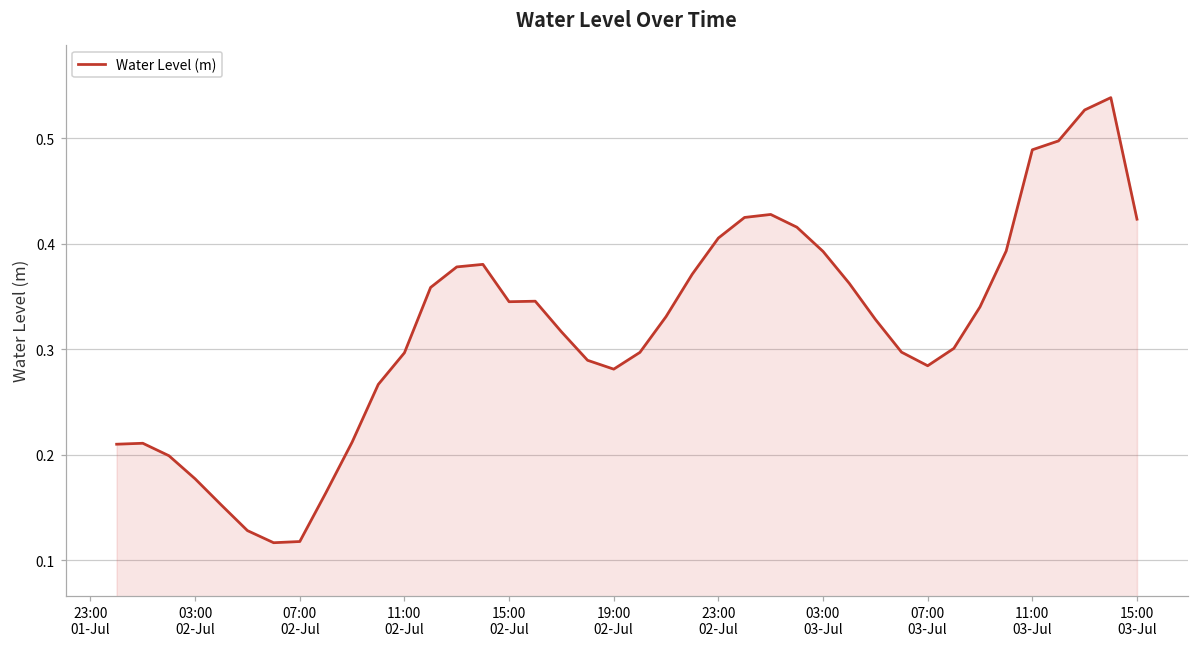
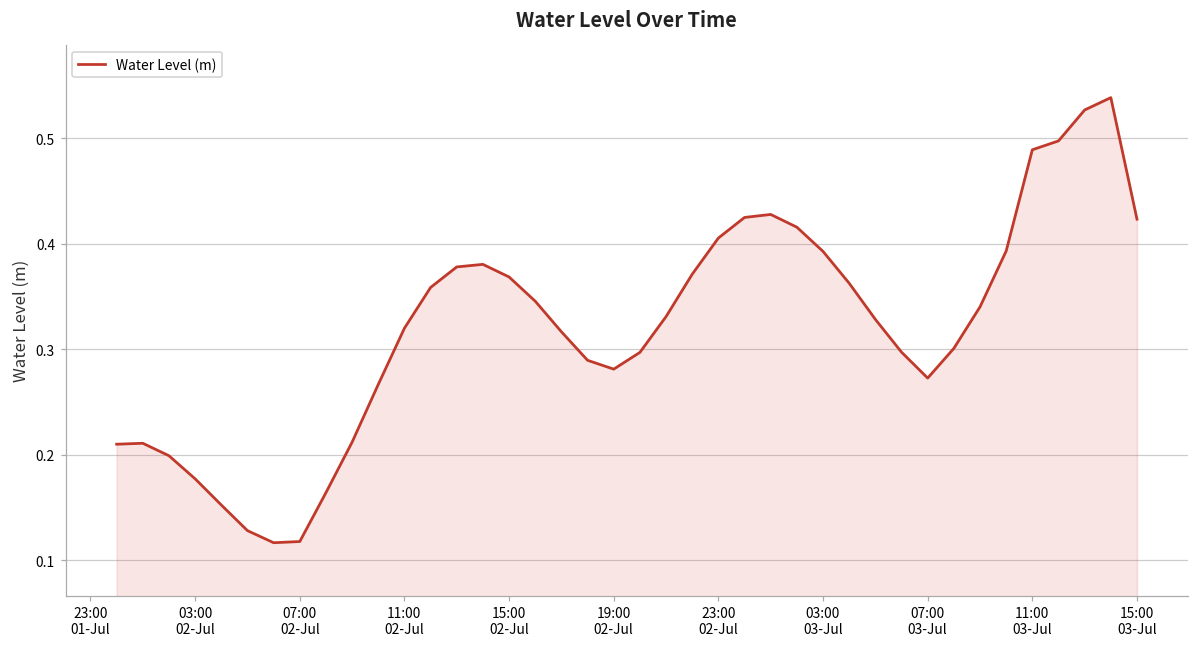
  {
    "03:00 02-Jul": 0.18,
    "07:00 02-Jul": 0.12,
-   "11:00 02-Jul": 0.30,
-   "15:00 02-Jul": 0.35,
+   "11:00 02-Jul": 0.32,
+   "15:00 02-Jul": 0.37,
    "19:00 02-Jul": 0.28,
    "23:00 02-Jul": 0.41,
    "03:00 03-Jul": 0.39,
-   "07:00 03-Jul": 0.28,
+   "07:00 03-Jul": 0.27,
    "11:00 03-Jul": 0.49,
    "15:00 03-Jul": 0.42
  }
